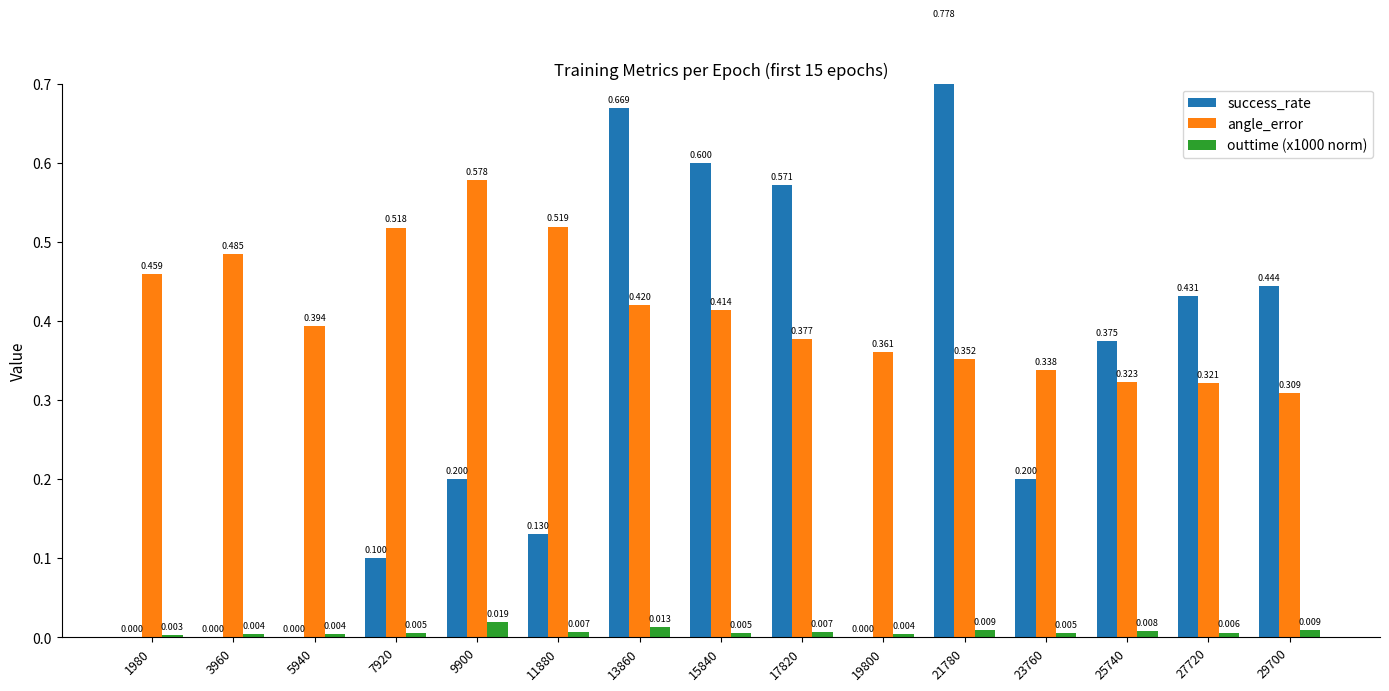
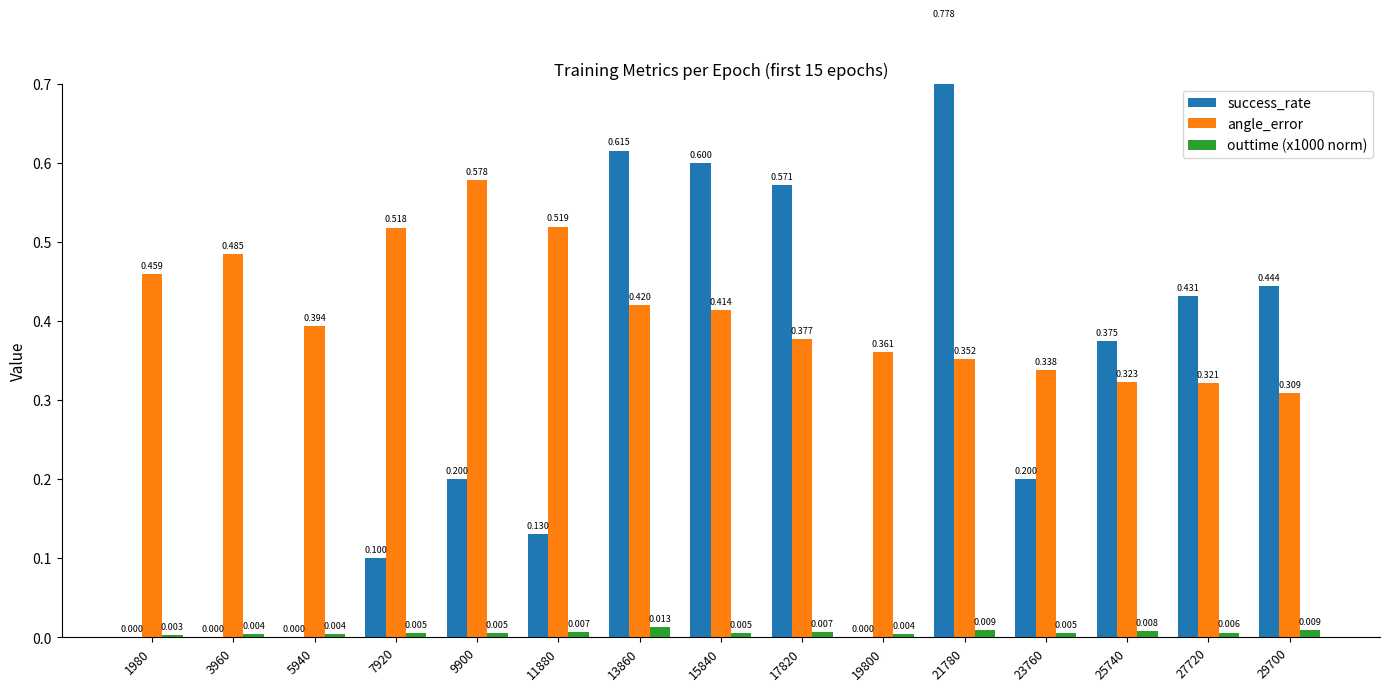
  {
    "success_rate": {
      "1980": 0.000,
      "3960": 0.000,
      "5940": 0.000,
      "7920": 0.100,
      "9900": 0.200,
      "11880": 0.130,
-     "13860": 0.669,
+     "13860": 0.615,
      "15840": 0.600,
      "17820": 0.571,
      "19800": 0.000,
      "23760": 0.200,
      "25740": 0.375,
      "27720": 0.431,
      "29700": 0.444
    },
    "angle_error": {
      "1980": 0.459,
      "3960": 0.485,
      "5940": 0.394,
      "7920": 0.518,
      "9900": 0.578,
      "11880": 0.519,
      "13860": 0.420,
      "15840": 0.414,
      "17820": 0.377,
      "19800": 0.361,
      "21780": 0.352,
      "23760": 0.338,
      "25740": 0.323,
      "27720": 0.321,
      "29700": 0.309
    },
    "outtime (x1000 norm)": {
      "1980": 0.003,
      "3960": 0.004,
      "5940": 0.004,
      "7920": 0.005,
-     "9900": 0.019,
+     "9900": 0.005,
      "11880": 0.007,
      "13860": 0.013,
      "15840": 0.005,
      "17820": 0.007,
      "19800": 0.004,
      "21780": 0.009,
      "23760": 0.005,
      "25740": 0.008,
      "27720": 0.006,
      "29700": 0.009
    }
  }
